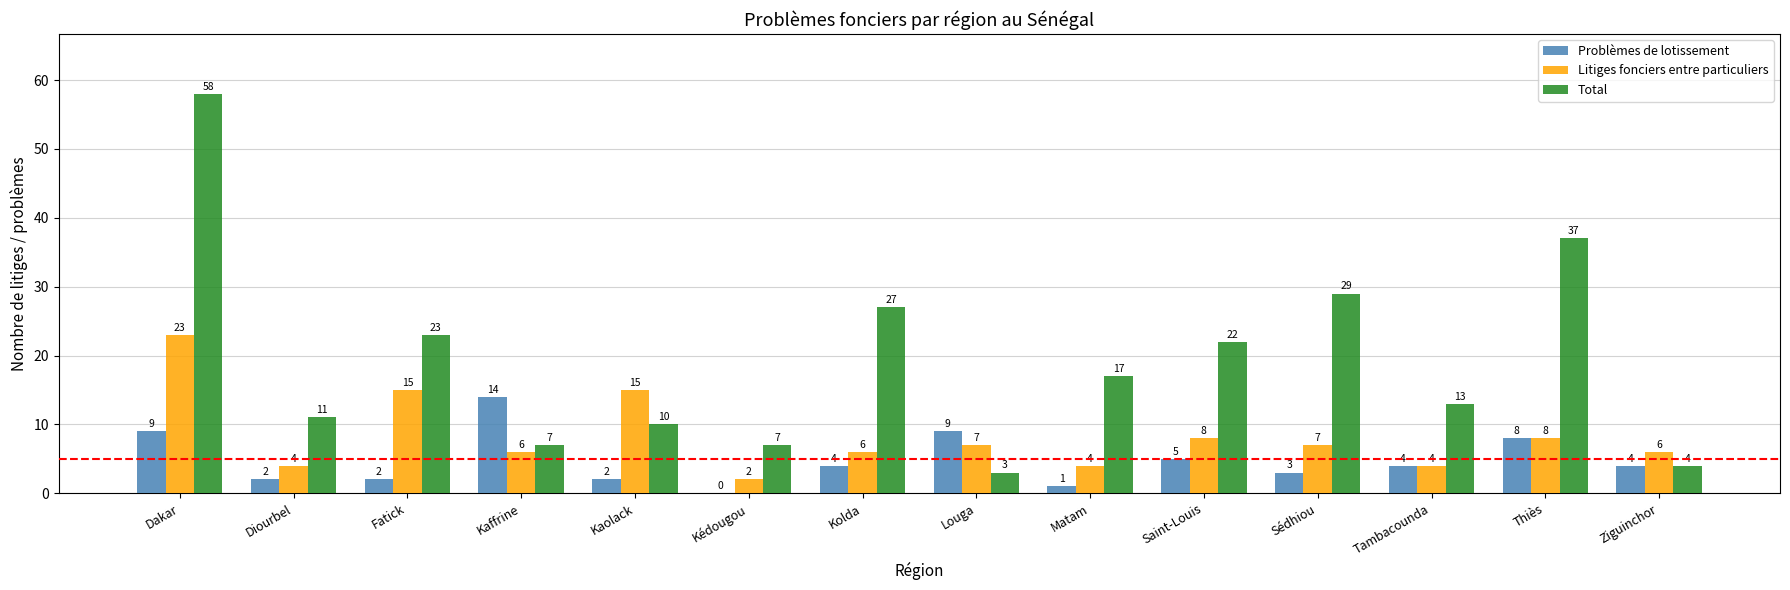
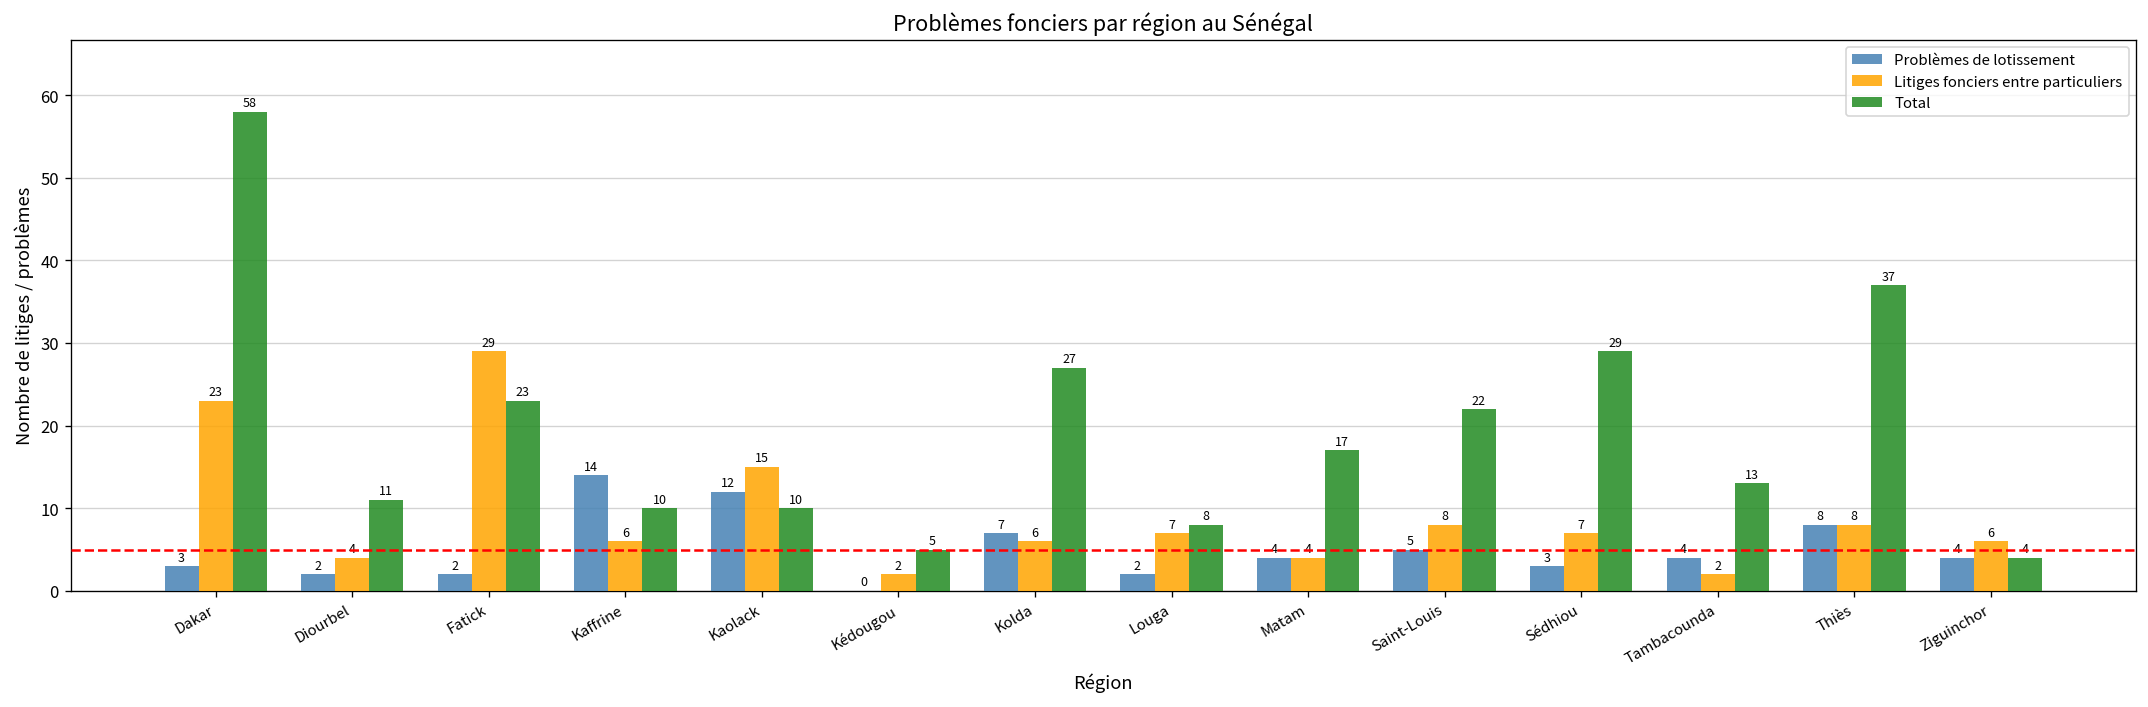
  {
    "Problèmes de lotissement": {
-     "Dakar": 9,
+     "Dakar": 3,
      "Diourbel": 2,
      "Fatick": 2,
      "Kaffrine": 14,
-     "Kaolack": 2,
+     "Kaolack": 12,
      "Kédougou": 0,
-     "Kolda": 4,
-     "Louga": 9,
-     "Matam": 1,
+     "Kolda": 7,
+     "Louga": 2,
+     "Matam": 4,
      "Saint-Louis": 5,
      "Sédhiou": 3,
      "Tambacounda": 4,
      "Thiès": 8,
      "Ziguinchor": 4
    },
    "Litiges fonciers entre particuliers": {
      "Dakar": 23,
      "Diourbel": 4,
-     "Fatick": 15,
+     "Fatick": 29,
      "Kaffrine": 6,
      "Kaolack": 15,
      "Kédougou": 2,
      "Kolda": 6,
      "Louga": 7,
      "Matam": 4,
      "Saint-Louis": 8,
      "Sédhiou": 7,
-     "Tambacounda": 4,
+     "Tambacounda": 2,
      "Thiès": 8,
      "Ziguinchor": 6
    },
    "Total": {
      "Dakar": 58,
      "Diourbel": 11,
      "Fatick": 23,
-     "Kaffrine": 7,
+     "Kaffrine": 10,
      "Kaolack": 10,
-     "Kédougou": 7,
+     "Kédougou": 5,
      "Kolda": 27,
-     "Louga": 3,
+     "Louga": 8,
      "Matam": 17,
      "Saint-Louis": 22,
      "Sédhiou": 29,
      "Tambacounda": 13,
      "Thiès": 37,
      "Ziguinchor": 4
    }
  }
